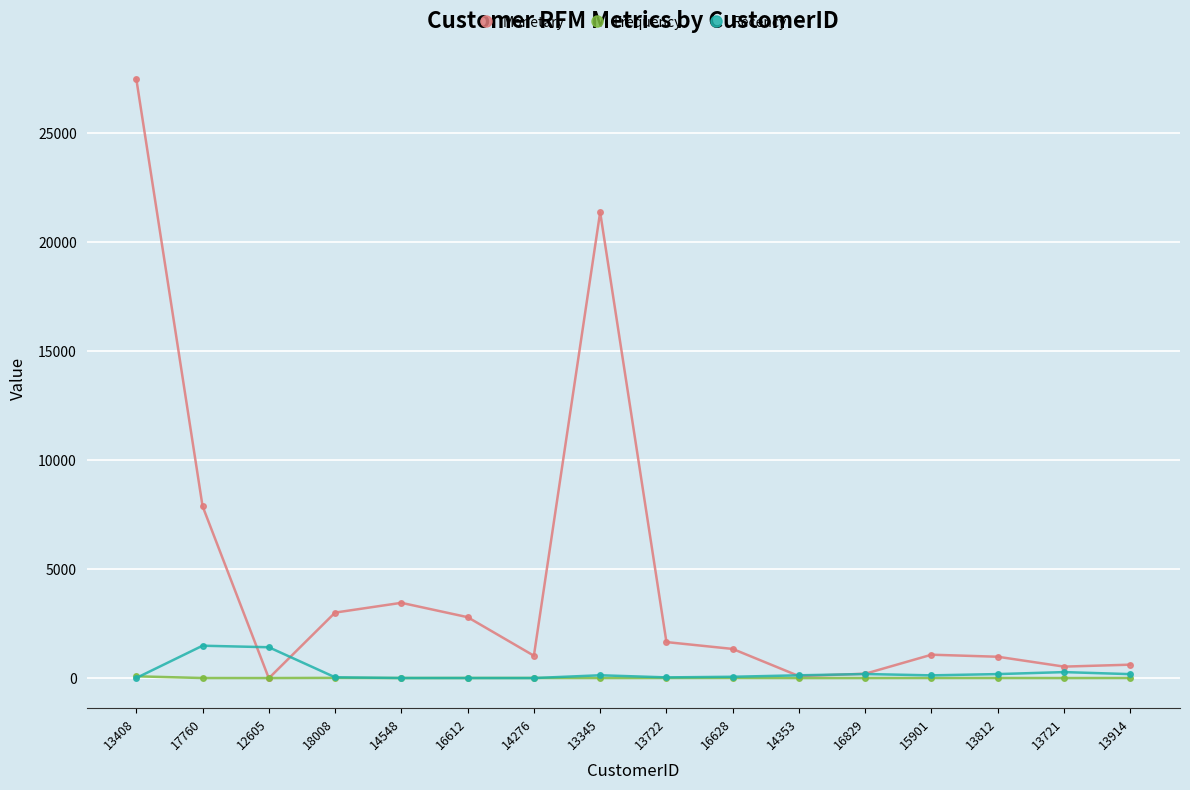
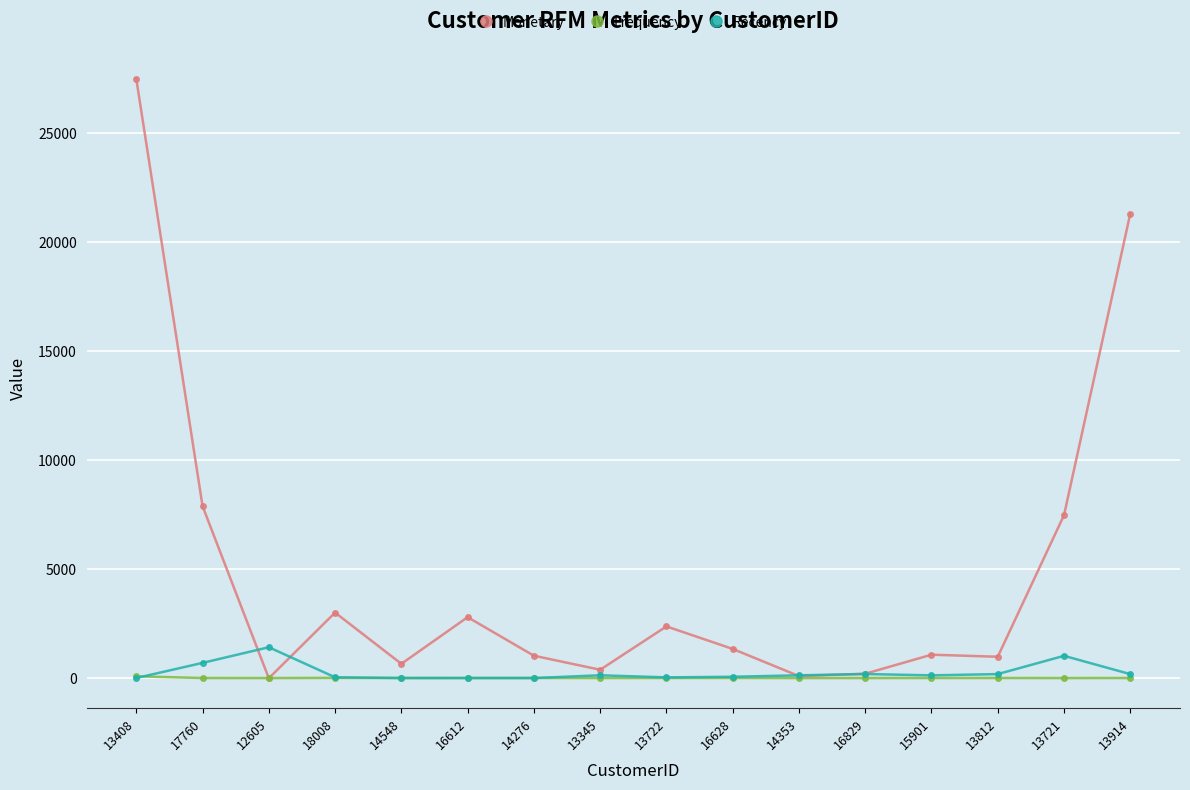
  {
    "Monetary": {
      "13408": 27500,
      "17760": 7900,
      "18008": 3000,
-     "14548": 3500,
+     "14548": 700,
      "16612": 2800,
      "14276": 1000,
-     "13345": 21400,
-     "13722": 1700,
+     "13345": 400,
+     "13722": 2400,
      "16628": 1300,
      "15901": 1100,
      "13812": 1000,
-     "13721": 500,
-     "13914": 600
+     "13721": 7500,
+     "13914": 21300
    },
    "Frequency": {
      "17760": 0,
      "13345": 0,
      "16829": 0,
      "15901": 0,
      "13812": 0,
      "13721": 0,
      "13914": 0
    },
    "Recency": {
-     "17760": 1500,
+     "17760": 700,
      "12605": 1400,
      "13345": 100,
      "15901": 100,
      "13812": 200,
-     "13721": 300,
+     "13721": 1000,
      "13914": 200
    }
  }
